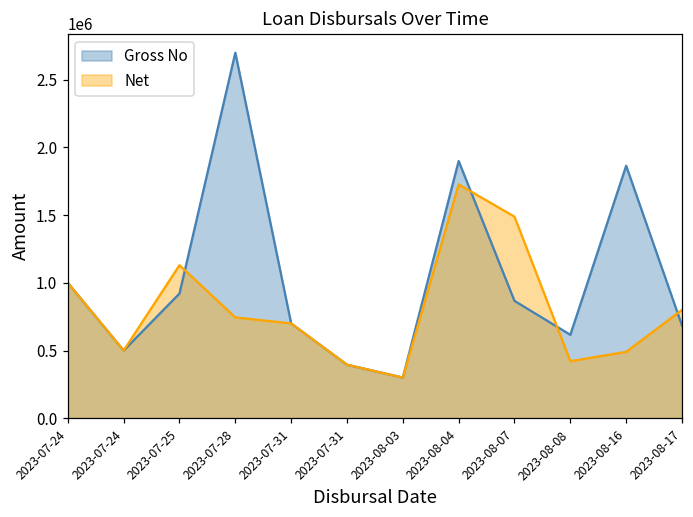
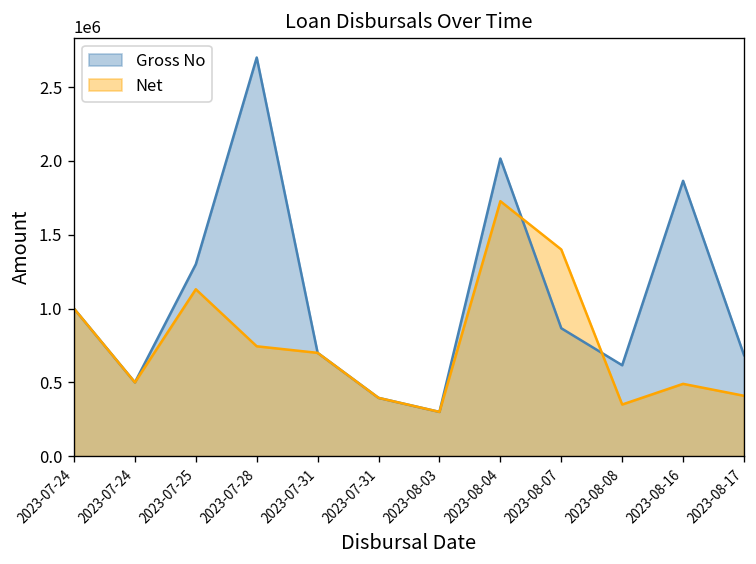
  {
    "Gross No": {
-     "2023-07-25": 920000,
+     "2023-07-25": 1300000,
      "2023-07-28": 2700000,
-     "2023-08-04": 1900000,
+     "2023-08-04": 2020000,
      "2023-08-07": 870000,
      "2023-08-08": 620000,
      "2023-08-16": 1870000,
      "2023-08-17": 680000
    },
    "Net": {
      "2023-07-25": 1130000,
      "2023-07-28": 740000,
      "2023-08-04": 1730000,
-     "2023-08-07": 1490000,
-     "2023-08-08": 420000,
+     "2023-08-07": 1400000,
+     "2023-08-08": 350000,
      "2023-08-16": 490000,
-     "2023-08-17": 800000
+     "2023-08-17": 410000
    }
  }
